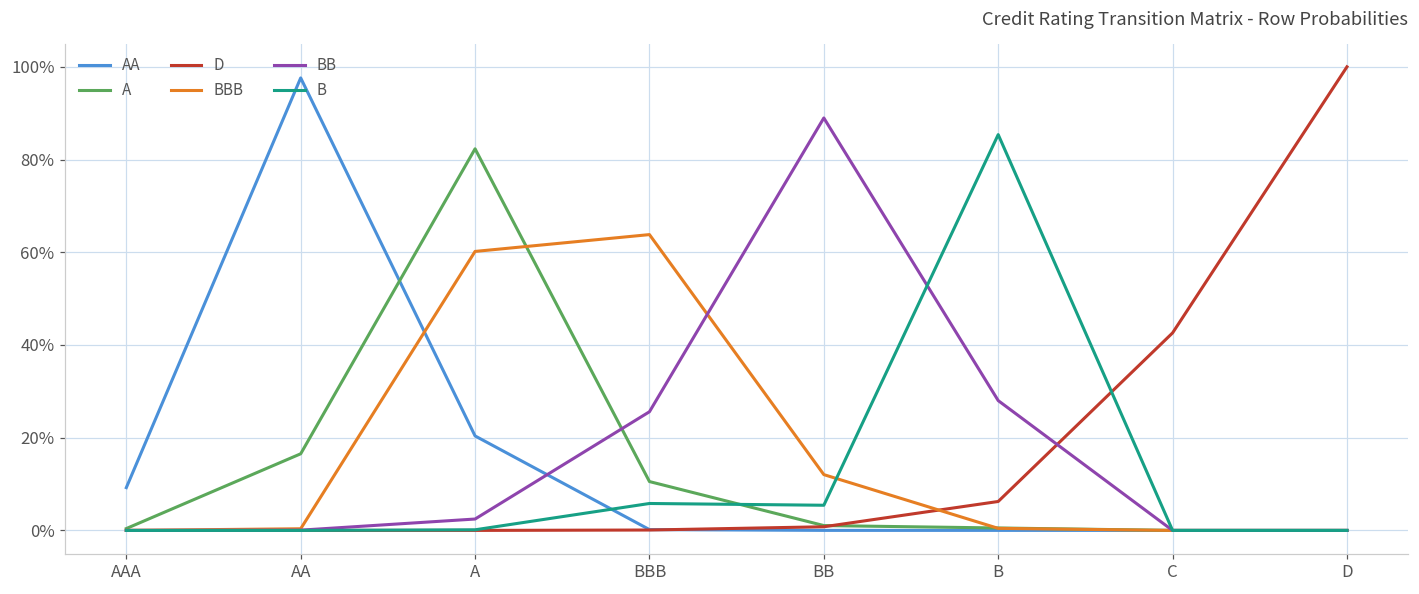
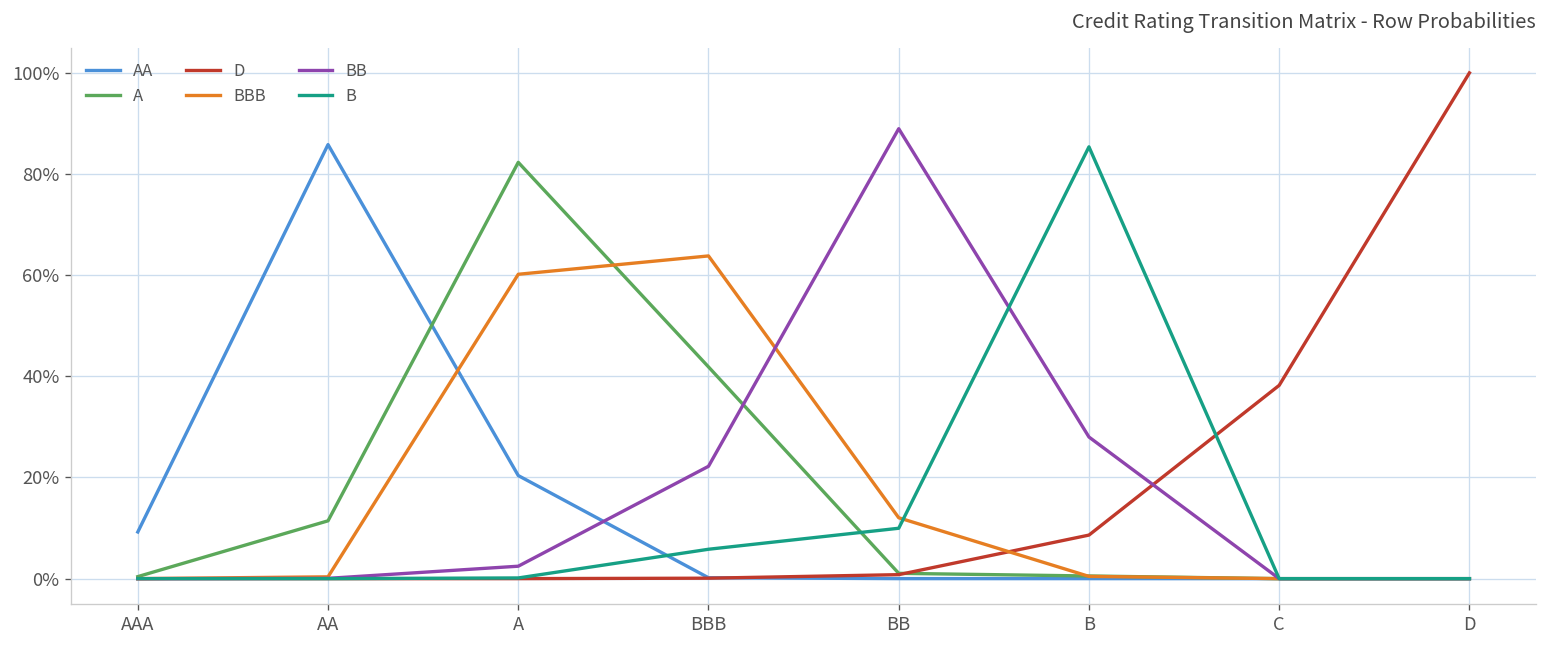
  {
    "AA": {
      "AAA": "9%",
-     "AA": "98%",
+     "AA": "86%",
      "A": "20%",
      "BB": "0%"
    },
    "A": {
-     "AA": "17%",
+     "AA": "11%",
      "A": "82%",
-     "BBB": "11%"
+     "BBB": "42%"
    },
    "D": {
-     "B": "6%",
-     "C": "43%",
+     "B": "9%",
+     "C": "38%",
      "D": "100%"
    },
    "BBB": {
      "A": "60%",
      "BBB": "64%",
      "BB": "12%"
    },
    "BB": {
      "A": "2%",
-     "BBB": "26%",
+     "BBB": "22%",
      "BB": "89%",
      "B": "28%"
    },
    "B": {
      "BBB": "6%",
-     "BB": "5%",
+     "BB": "10%",
      "B": "85%"
    }
  }
